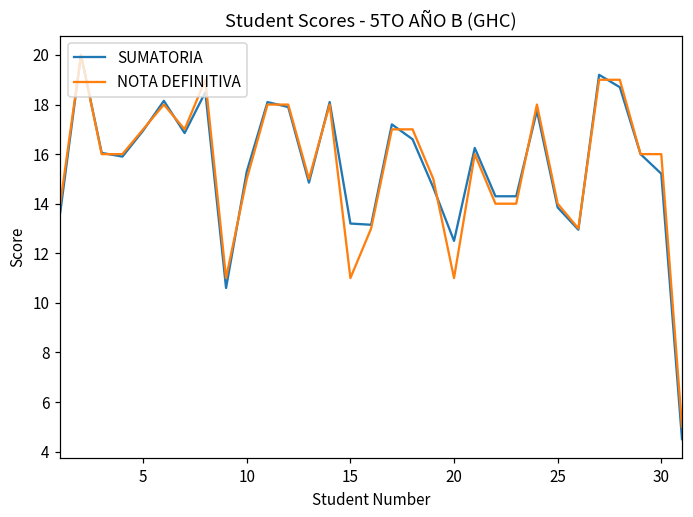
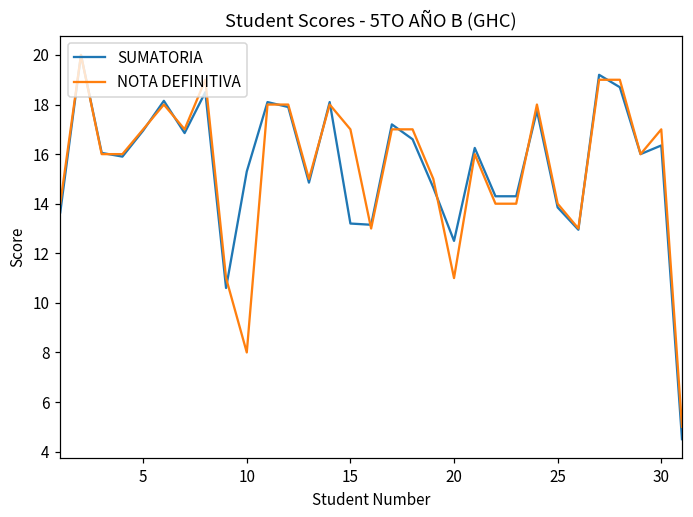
  {
    "SUMATORIA": {
      "10": 15.3,
      "15": 13.2,
      "20": 12.5,
      "25": 13.9,
-     "30": 15.2
+     "30": 16.4
    },
    "NOTA DEFINITIVA": {
-     "10": 15,
-     "15": 11,
+     "10": 8,
+     "15": 17,
      "20": 11,
      "25": 14,
-     "30": 16
+     "30": 17
    }
  }
